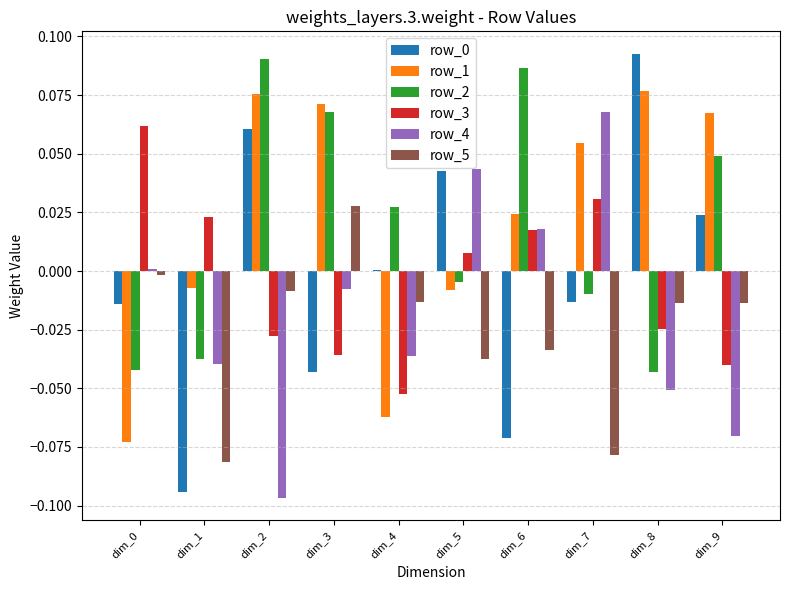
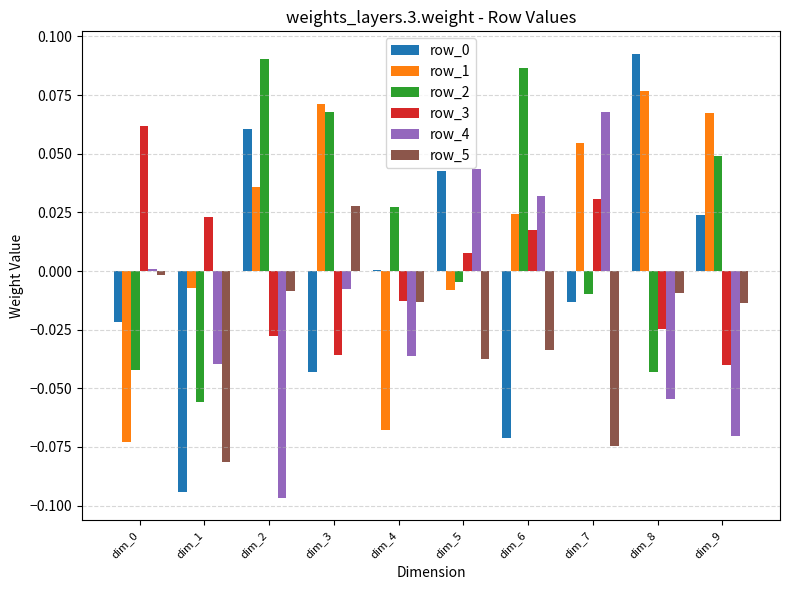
  {
    "row_0": {
-     "dim_0": -0.014,
+     "dim_0": -0.022,
      "dim_1": -0.094,
      "dim_2": 0.061,
      "dim_3": -0.043,
      "dim_5": 0.043,
      "dim_6": -0.071,
      "dim_7": -0.013,
      "dim_8": 0.093,
      "dim_9": 0.024
    },
    "row_1": {
      "dim_0": -0.073,
      "dim_1": -0.007,
-     "dim_2": 0.075,
+     "dim_2": 0.036,
      "dim_3": 0.071,
-     "dim_4": -0.062,
+     "dim_4": -0.068,
      "dim_5": -0.008,
      "dim_6": 0.024,
      "dim_7": 0.055,
      "dim_8": 0.077,
      "dim_9": 0.068
    },
    "row_2": {
      "dim_0": -0.042,
-     "dim_1": -0.038,
+     "dim_1": -0.056,
      "dim_2": 0.090,
      "dim_3": 0.068,
      "dim_4": 0.027,
      "dim_5": -0.005,
      "dim_6": 0.087,
      "dim_7": -0.010,
      "dim_8": -0.043,
      "dim_9": 0.049
    },
    "row_3": {
      "dim_0": 0.062,
      "dim_1": 0.023,
      "dim_2": -0.028,
      "dim_3": -0.036,
-     "dim_4": -0.053,
+     "dim_4": -0.013,
      "dim_5": 0.008,
      "dim_6": 0.017,
      "dim_7": 0.031,
      "dim_8": -0.025,
      "dim_9": -0.040
    },
    "row_4": {
      "dim_1": -0.040,
      "dim_2": -0.097,
      "dim_3": -0.008,
      "dim_4": -0.036,
      "dim_5": 0.043,
-     "dim_6": 0.018,
+     "dim_6": 0.032,
      "dim_7": 0.068,
-     "dim_8": -0.051,
+     "dim_8": -0.054,
      "dim_9": -0.071
    },
    "row_5": {
      "dim_0": -0.001,
      "dim_1": -0.081,
      "dim_2": -0.008,
      "dim_3": 0.028,
      "dim_4": -0.013,
      "dim_5": -0.037,
      "dim_6": -0.034,
-     "dim_7": -0.079,
-     "dim_8": -0.013,
+     "dim_7": -0.074,
+     "dim_8": -0.009,
      "dim_9": -0.014
    }
  }
